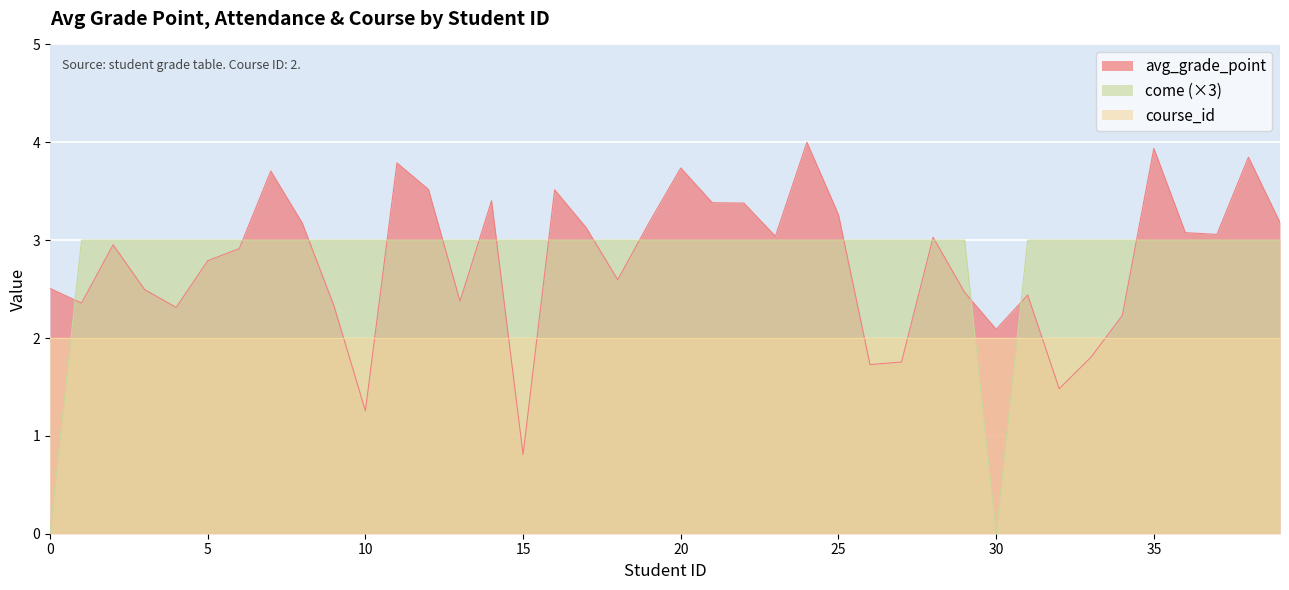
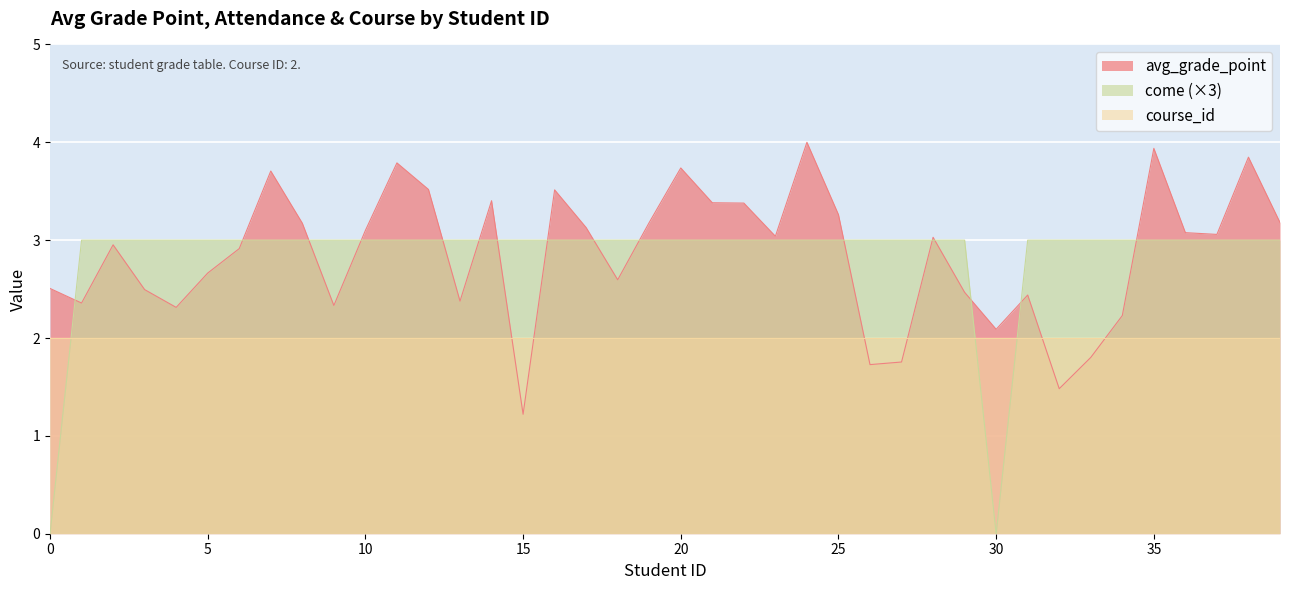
  {
    "avg_grade_point": {
      "0": 2.5,
-     "5": 2.8,
-     "10": 1.3,
-     "15": 0.8,
+     "5": 2.7,
+     "10": 3.1,
+     "15": 1.2,
      "20": 3.7,
      "25": 3.3,
      "30": 2.1,
      "35": 3.9
    }
  }
